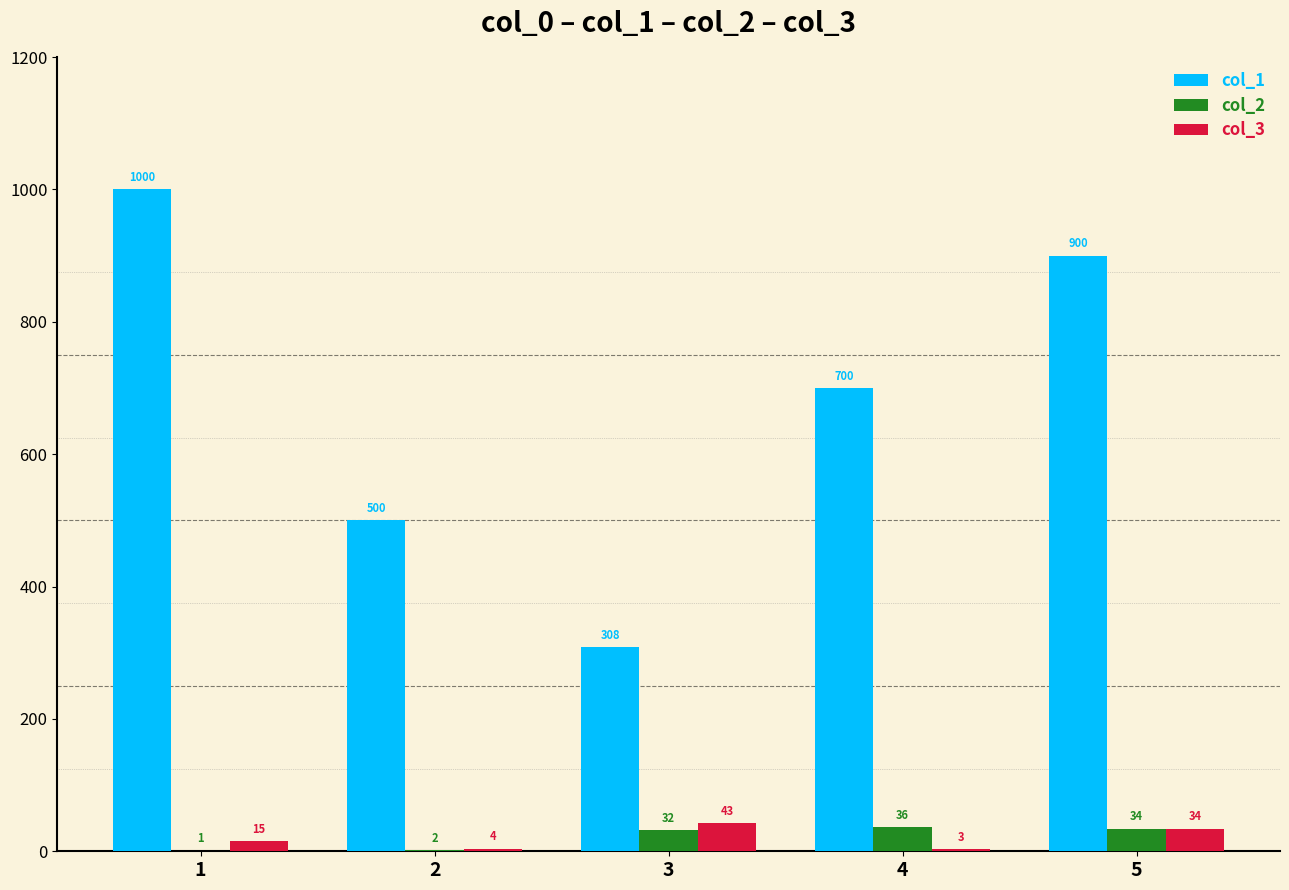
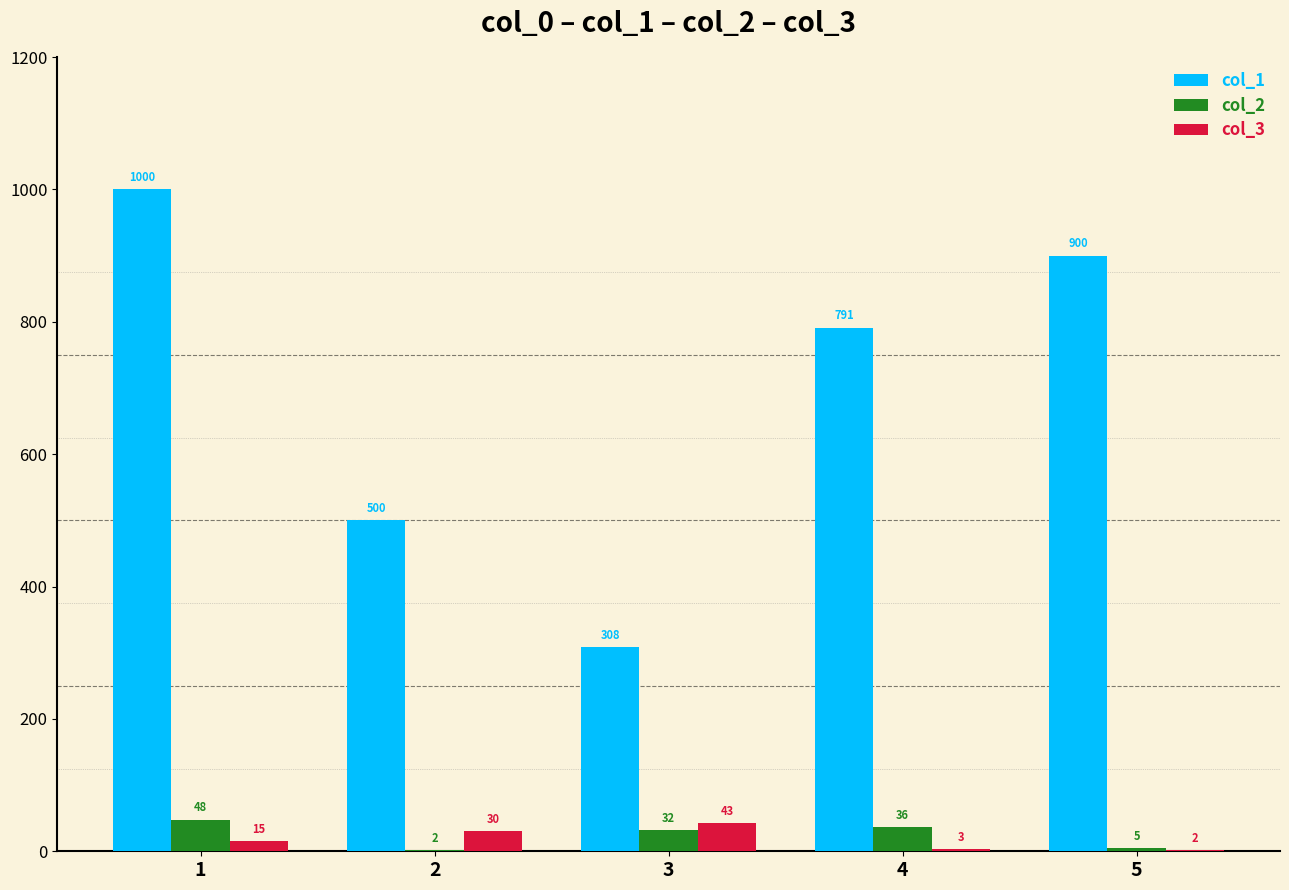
  {
    "col_1": {
      "1": 1000,
      "2": 500,
      "3": 308,
-     "4": 700,
+     "4": 791,
      "5": 900
    },
    "col_2": {
-     "1": 1,
+     "1": 48,
      "2": 2,
      "3": 32,
      "4": 36,
-     "5": 34
+     "5": 5
    },
    "col_3": {
      "1": 15,
-     "2": 4,
+     "2": 30,
      "3": 43,
      "4": 3,
-     "5": 34
+     "5": 2
    }
  }
